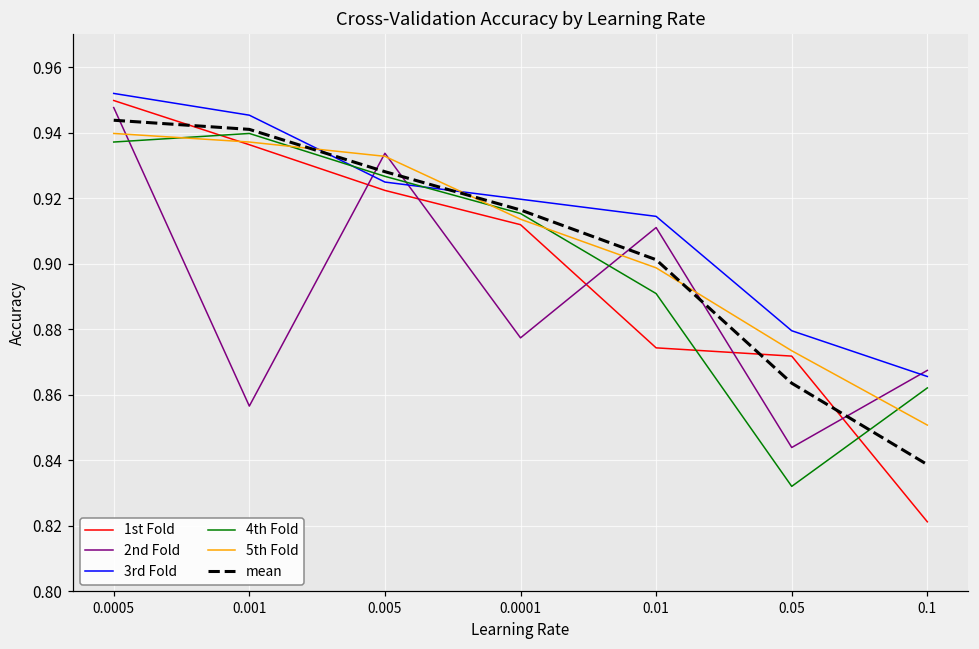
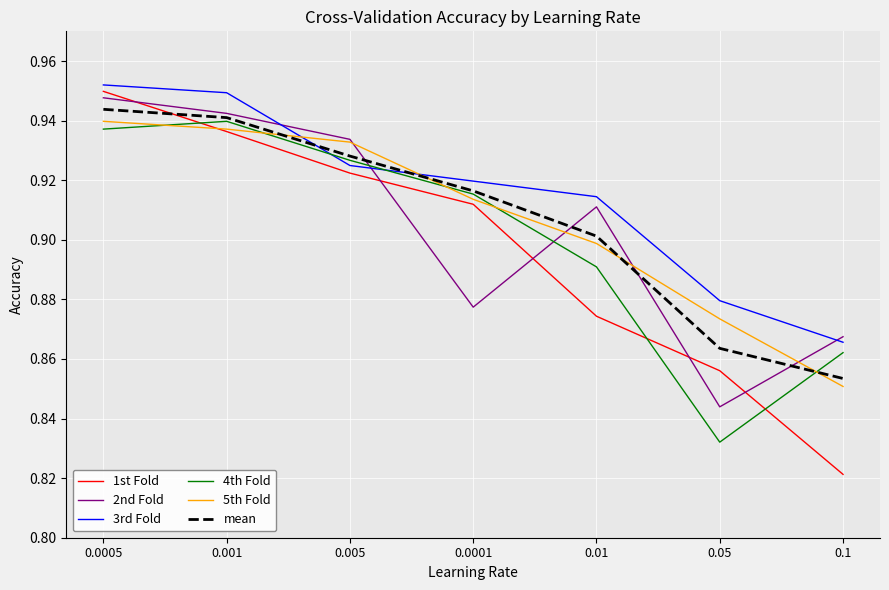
  {
    "1st Fold": {
      "0.0005": 0.950,
      "0.005": 0.922,
      "0.0001": 0.912,
      "0.01": 0.874,
-     "0.05": 0.872,
+     "0.05": 0.856,
      "0.1": 0.821
    },
    "2nd Fold": {
      "0.0005": 0.948,
-     "0.001": 0.857,
+     "0.001": 0.942,
      "0.005": 0.934,
      "0.0001": 0.877,
      "0.01": 0.911,
      "0.05": 0.844,
      "0.1": 0.867
    },
    "3rd Fold": {
      "0.0005": 0.952,
-     "0.001": 0.945,
+     "0.001": 0.949,
      "0.005": 0.925,
      "0.0001": 0.920,
      "0.01": 0.914,
      "0.05": 0.880,
      "0.1": 0.866
    },
    "4th Fold": {
      "0.0005": 0.937,
      "0.001": 0.940,
      "0.005": 0.927,
      "0.0001": 0.915,
      "0.01": 0.891,
      "0.05": 0.832,
      "0.1": 0.862
    },
    "5th Fold": {
      "0.0005": 0.940,
      "0.005": 0.933,
      "0.0001": 0.914,
      "0.01": 0.899,
      "0.05": 0.873,
      "0.1": 0.851
    },
    "mean": {
      "0.0005": 0.944,
      "0.001": 0.941,
      "0.005": 0.928,
      "0.0001": 0.916,
      "0.01": 0.901,
      "0.05": 0.864,
-     "0.1": 0.839
+     "0.1": 0.853
    }
  }
